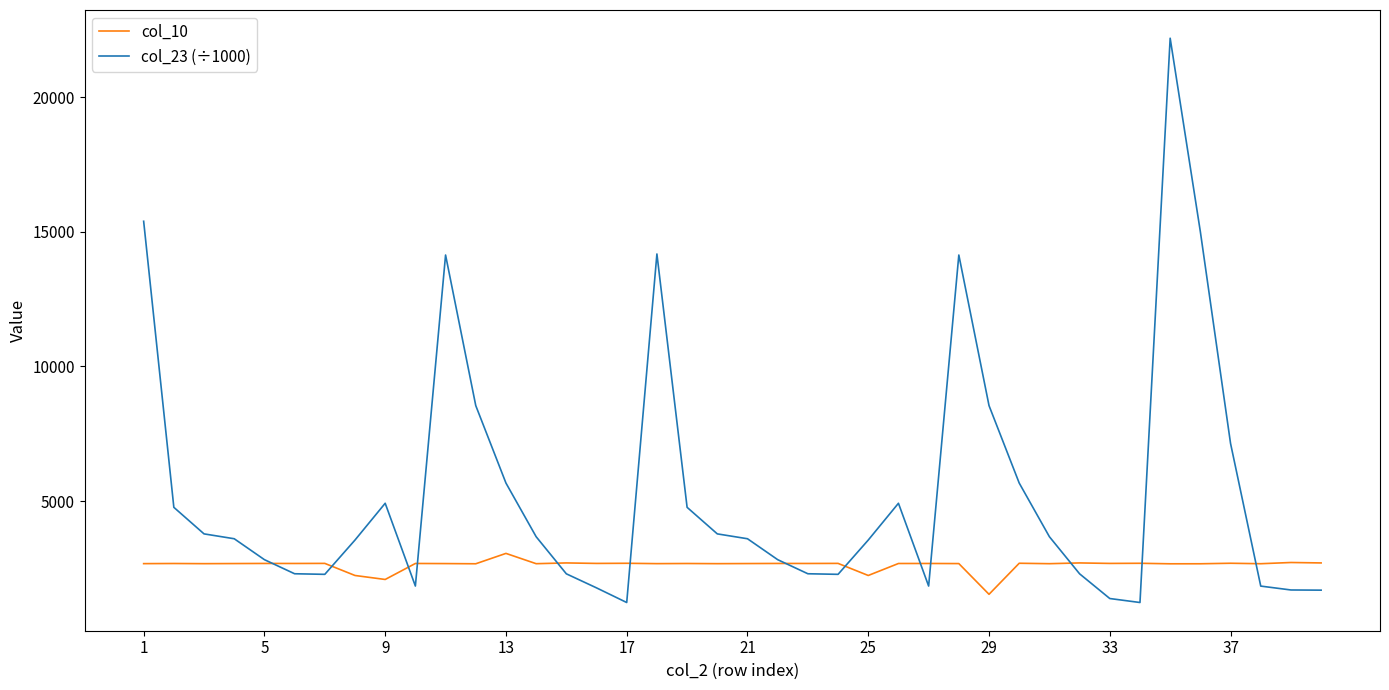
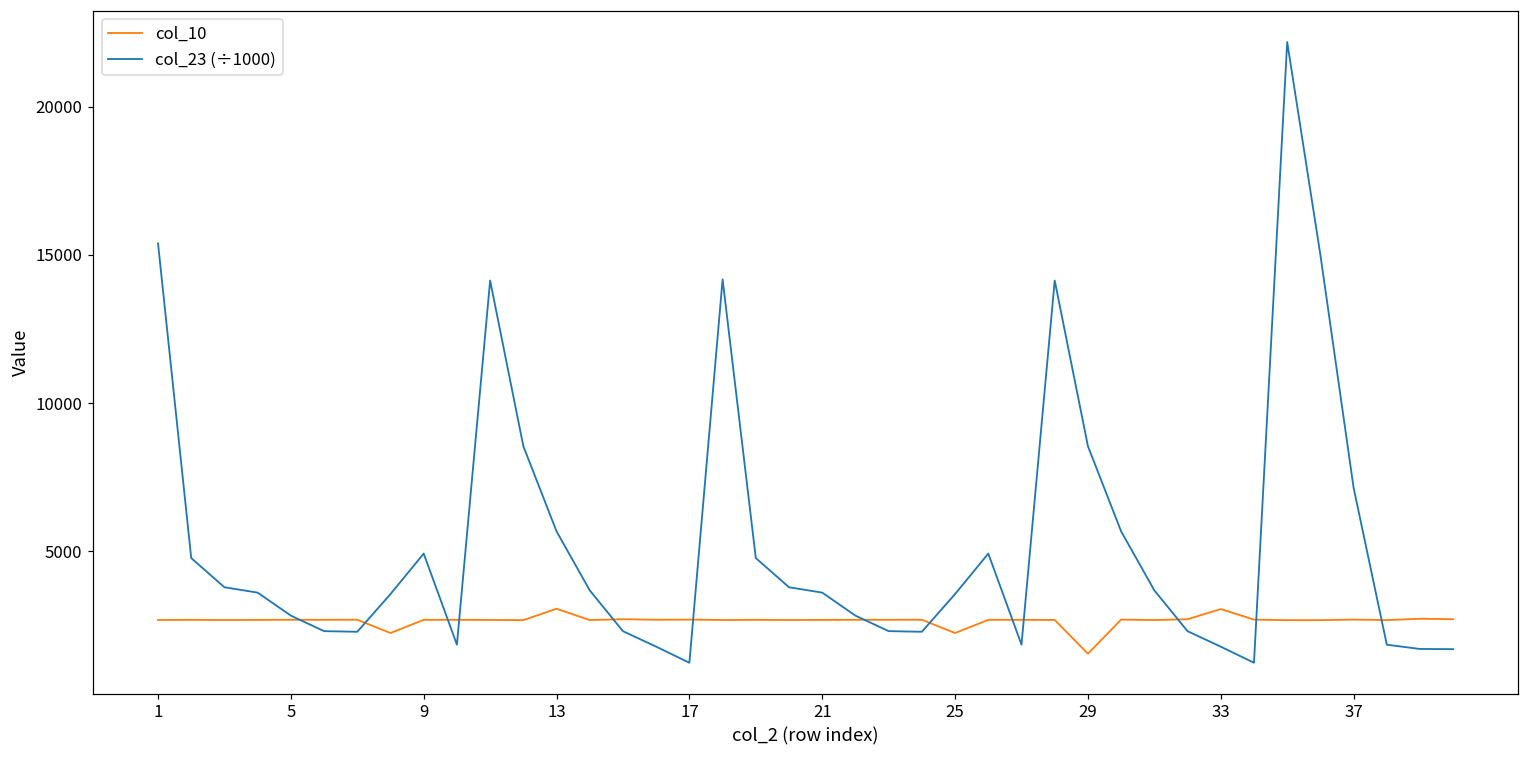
  {
    "col_10": {
      "1": 2700,
      "5": 2700,
-     "9": 2100,
+     "9": 2700,
      "13": 3100,
      "17": 2700,
      "21": 2700,
      "25": 2200,
      "29": 1500,
-     "33": 2700,
+     "33": 3000,
      "37": 2700
    },
    "col_23 (÷1000)": {
      "1": 15400,
      "5": 2800,
      "9": 4900,
      "13": 5700,
      "17": 1200,
      "21": 3600,
      "25": 3600,
      "29": 8500,
-     "33": 1400,
+     "33": 1800,
      "37": 7100
    }
  }
